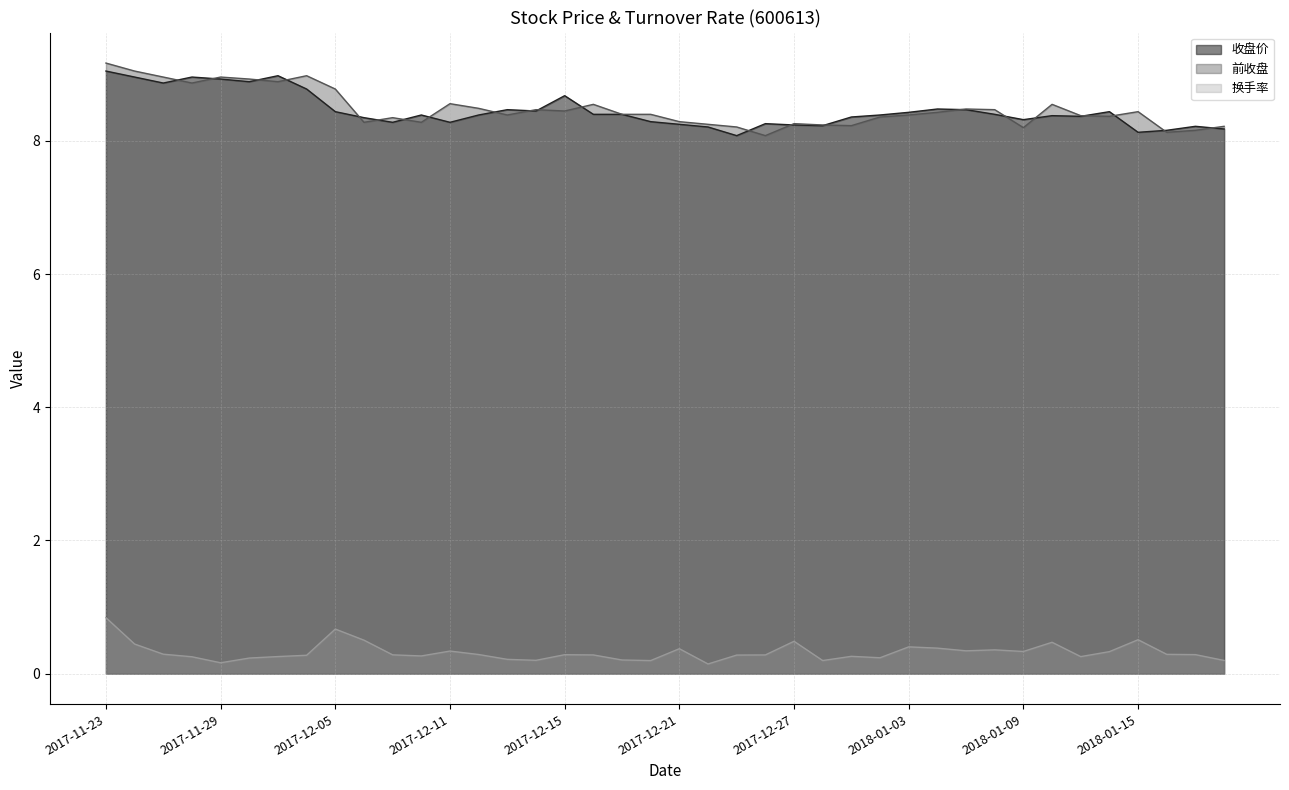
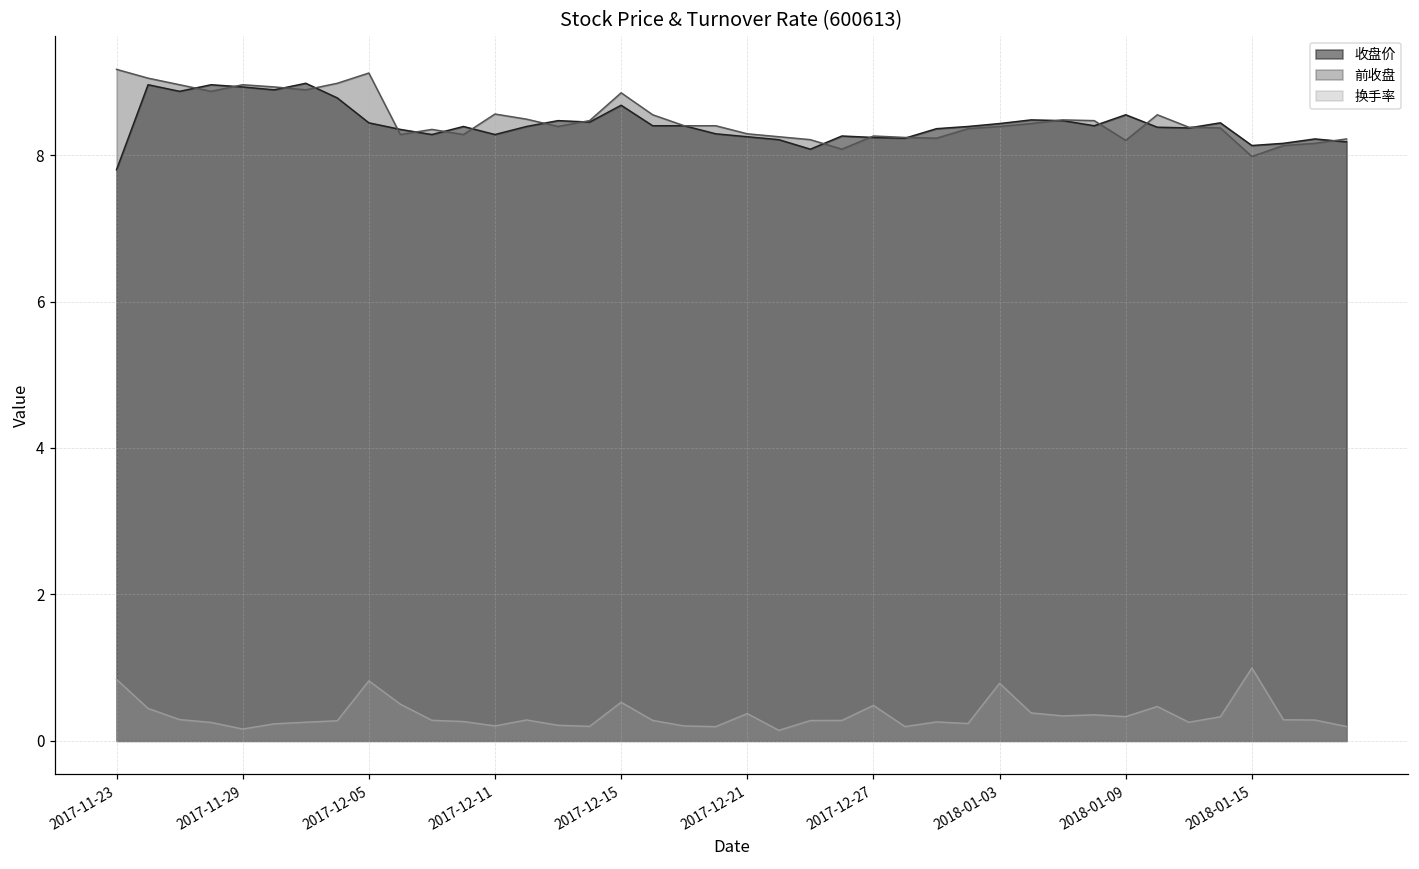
  {
    "收盘价": {
-     "2017-11-23": 9.1,
+     "2017-11-23": 7.8,
      "2017-12-05": 8.4,
      "2017-12-11": 8.3,
      "2017-12-15": 8.7,
      "2017-12-21": 8.3,
      "2018-01-03": 8.4,
-     "2018-01-09": 8.3,
+     "2018-01-09": 8.6,
      "2018-01-15": 8.1
    },
    "前收盘": {
      "2017-11-23": 9.2,
-     "2017-12-05": 8.8,
+     "2017-12-05": 9.1,
      "2017-12-11": 8.6,
-     "2017-12-15": 8.5,
+     "2017-12-15": 8.9,
      "2017-12-21": 8.3,
      "2018-01-03": 8.4,
      "2018-01-09": 8.2,
-     "2018-01-15": 8.4
+     "2018-01-15": 8.0
    },
    "换手率": {
      "2017-11-23": 0.8,
      "2017-11-29": 0.2,
-     "2017-12-05": 0.7,
-     "2017-12-11": 0.3,
-     "2017-12-15": 0.3,
+     "2017-12-05": 0.8,
+     "2017-12-11": 0.2,
+     "2017-12-15": 0.5,
      "2017-12-21": 0.4,
      "2017-12-27": 0.5,
-     "2018-01-03": 0.4,
+     "2018-01-03": 0.8,
      "2018-01-09": 0.3,
-     "2018-01-15": 0.5
+     "2018-01-15": 1.0
    }
  }
